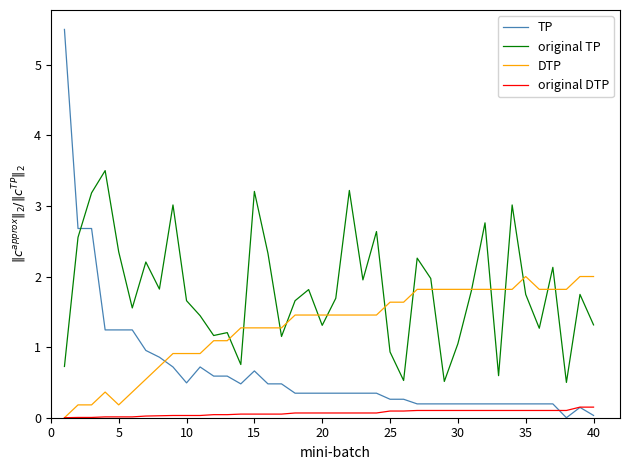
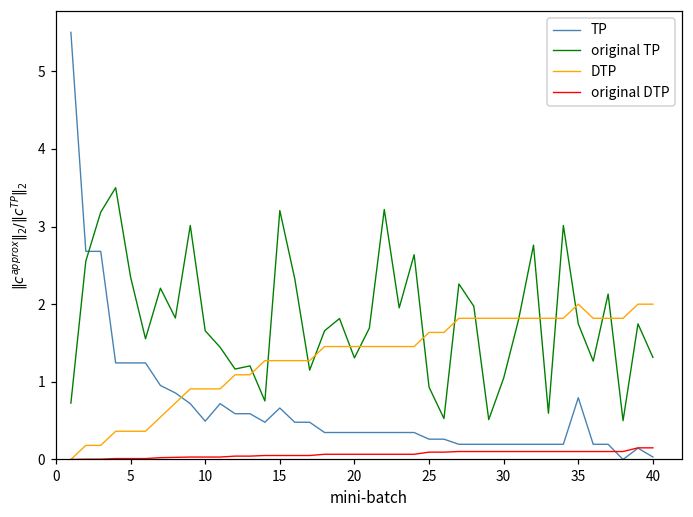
  {
    "TP": {
      "5": 1.2,
      "10": 0.5,
      "15": 0.7,
      "20": 0.3,
      "25": 0.3,
      "30": 0.2,
-     "35": 0.2,
+     "35": 0.8,
      "40": 0.0
    },
    "original TP": {
      "5": 2.3,
      "10": 1.7,
      "15": 3.2,
      "20": 1.3,
      "25": 0.9,
      "30": 1.0,
      "35": 1.7,
      "40": 1.3
    },
    "DTP": {
-     "5": 0.2,
+     "5": 0.4,
      "10": 0.9,
      "15": 1.3,
      "20": 1.5,
      "25": 1.6,
      "30": 1.8,
      "35": 2.0,
      "40": 2.0
    },
    "original DTP": {
      "5": 0.0,
      "10": 0.0,
      "15": 0.1,
      "20": 0.1,
      "25": 0.1,
      "30": 0.1,
      "35": 0.1,
      "40": 0.2
    }
  }
